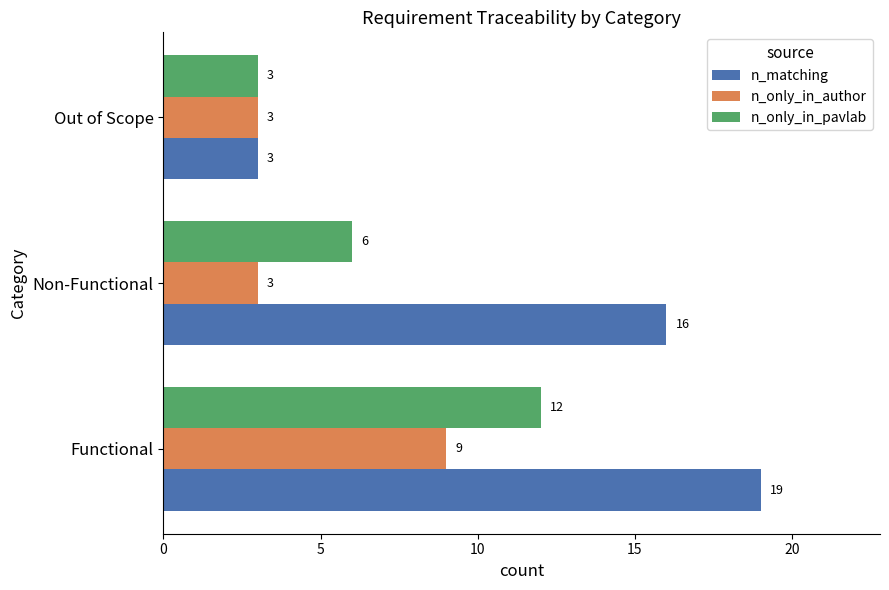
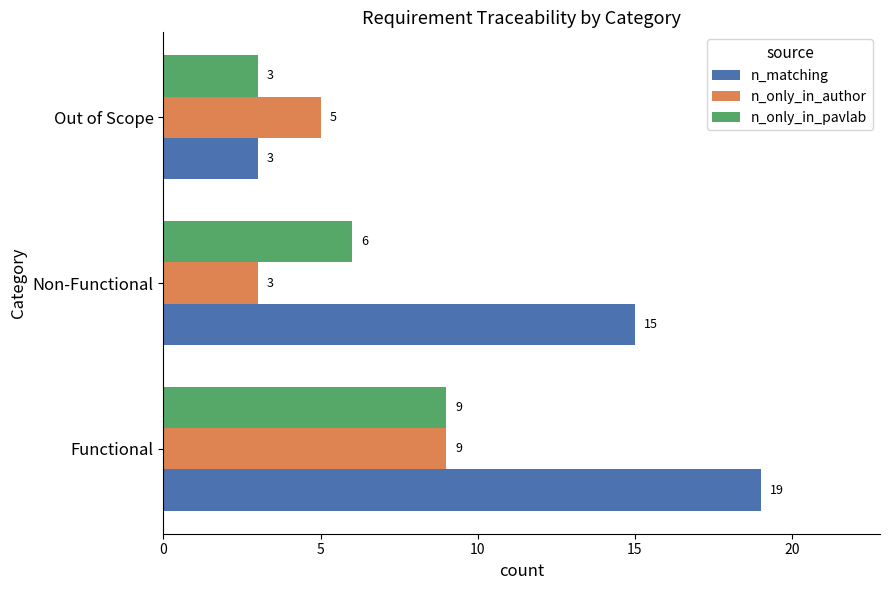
  {
    "n_matching": {
      "Out of Scope": 3,
-     "Non-Functional": 16,
+     "Non-Functional": 15,
      "Functional": 19
    },
    "n_only_in_author": {
-     "Out of Scope": 3,
+     "Out of Scope": 5,
      "Non-Functional": 3,
      "Functional": 9
    },
    "n_only_in_pavlab": {
      "Out of Scope": 3,
      "Non-Functional": 6,
-     "Functional": 12
+     "Functional": 9
    }
  }
